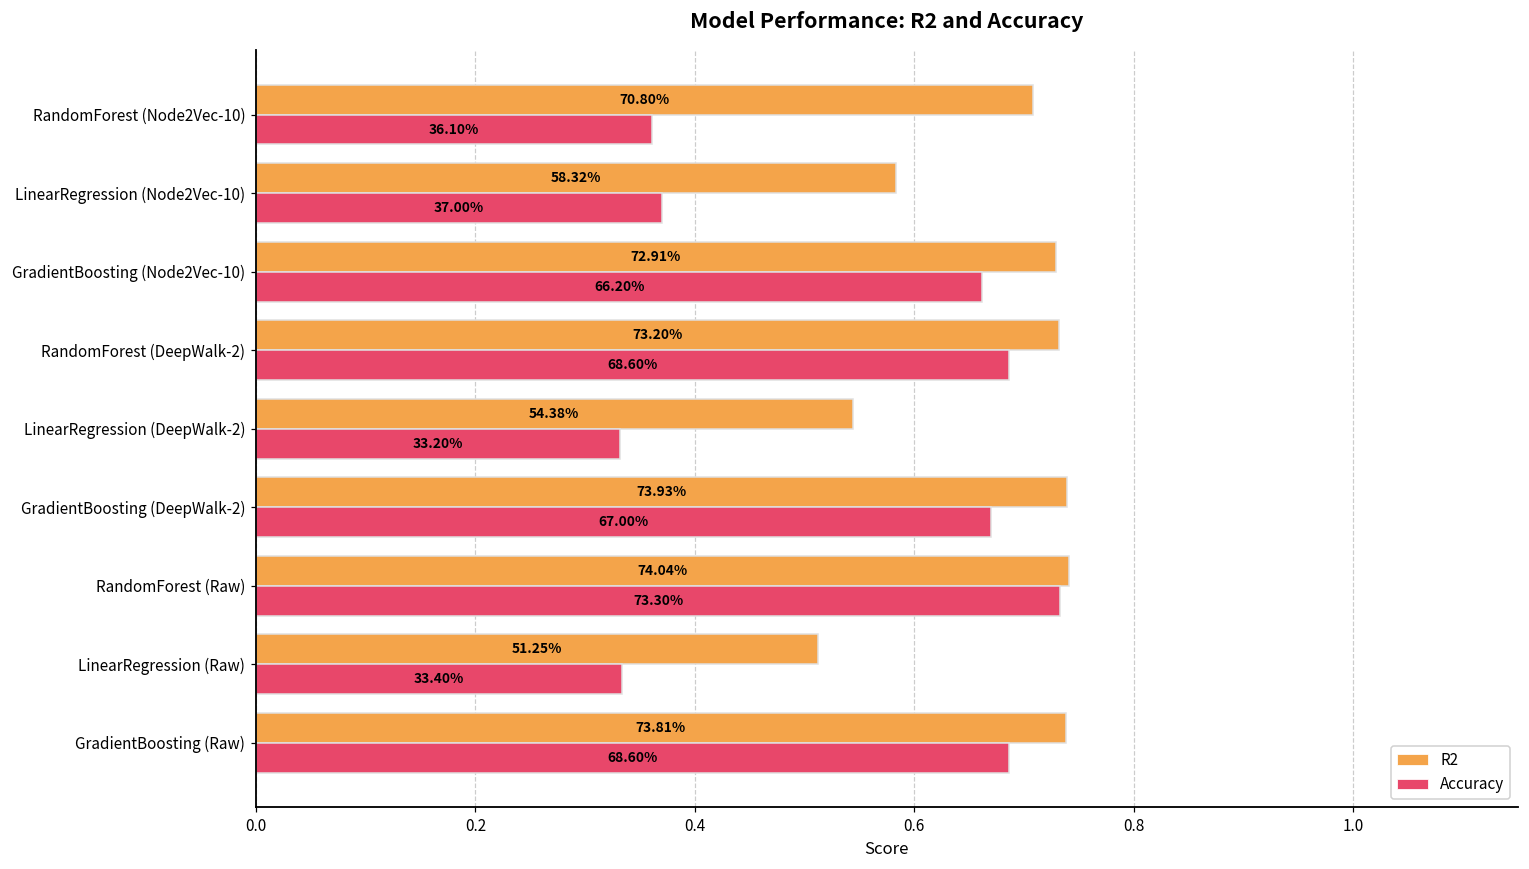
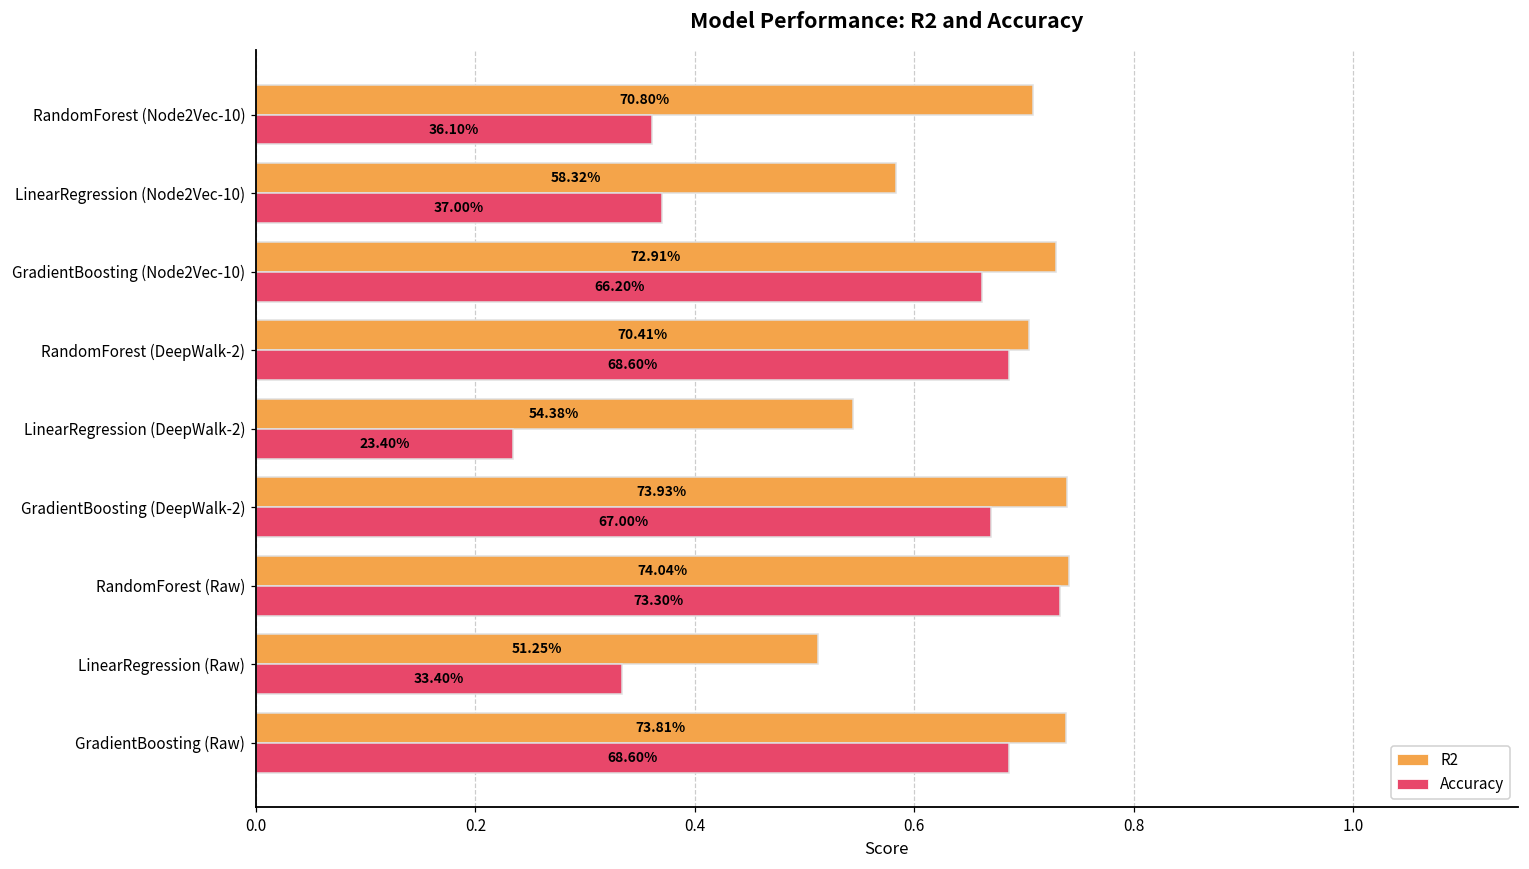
  {
    "R2": {
      "RandomForest (Node2Vec-10)": "70.80%",
      "LinearRegression (Node2Vec-10)": "58.32%",
      "GradientBoosting (Node2Vec-10)": "72.91%",
-     "RandomForest (DeepWalk-2)": "73.20%",
+     "RandomForest (DeepWalk-2)": "70.41%",
      "LinearRegression (DeepWalk-2)": "54.38%",
      "GradientBoosting (DeepWalk-2)": "73.93%",
      "RandomForest (Raw)": "74.04%",
      "LinearRegression (Raw)": "51.25%",
      "GradientBoosting (Raw)": "73.81%"
    },
    "Accuracy": {
      "RandomForest (Node2Vec-10)": "36.10%",
      "LinearRegression (Node2Vec-10)": "37.00%",
      "GradientBoosting (Node2Vec-10)": "66.20%",
      "RandomForest (DeepWalk-2)": "68.60%",
-     "LinearRegression (DeepWalk-2)": "33.20%",
+     "LinearRegression (DeepWalk-2)": "23.40%",
      "GradientBoosting (DeepWalk-2)": "67.00%",
      "RandomForest (Raw)": "73.30%",
      "LinearRegression (Raw)": "33.40%",
      "GradientBoosting (Raw)": "68.60%"
    }
  }
